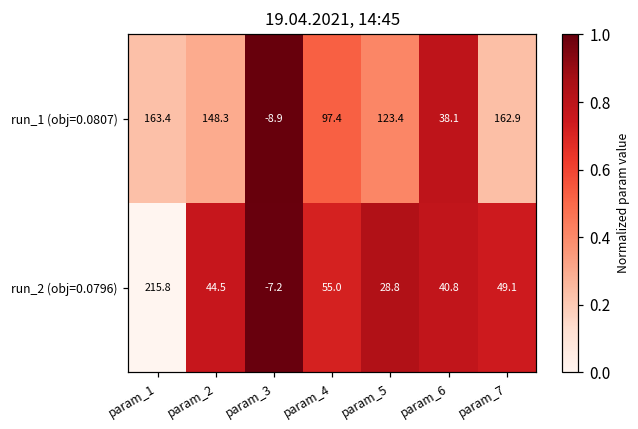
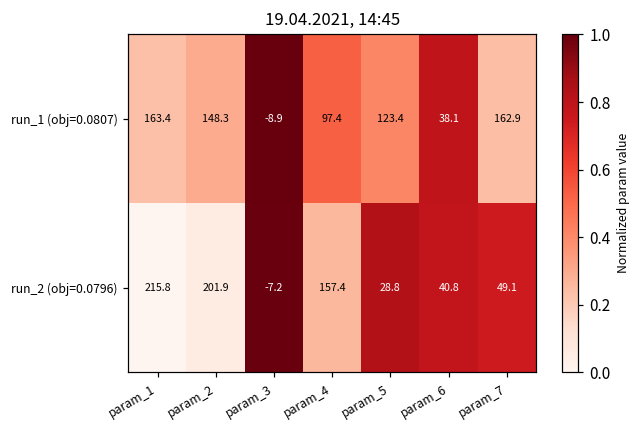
  {
    "run_1 (obj=0.0807)": {
      "param_1": 163.4,
      "param_2": 148.3,
      "param_3": -8.9,
      "param_4": 97.4,
      "param_5": 123.4,
      "param_6": 38.1,
      "param_7": 162.9
    },
    "run_2 (obj=0.0796)": {
      "param_1": 215.8,
-     "param_2": 44.5,
+     "param_2": 201.9,
      "param_3": -7.2,
-     "param_4": 55.0,
+     "param_4": 157.4,
      "param_5": 28.8,
      "param_6": 40.8,
      "param_7": 49.1
    }
  }
